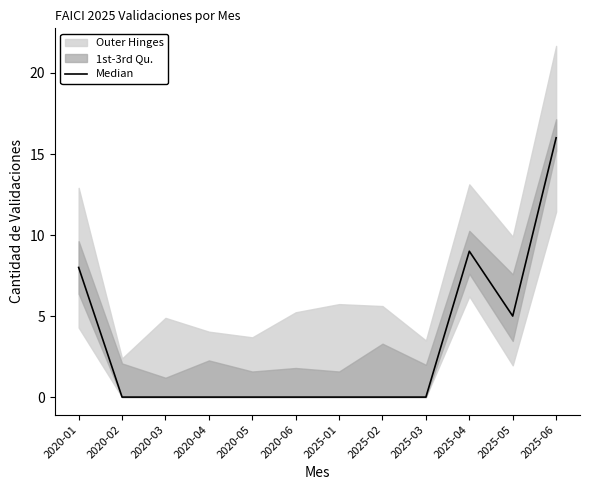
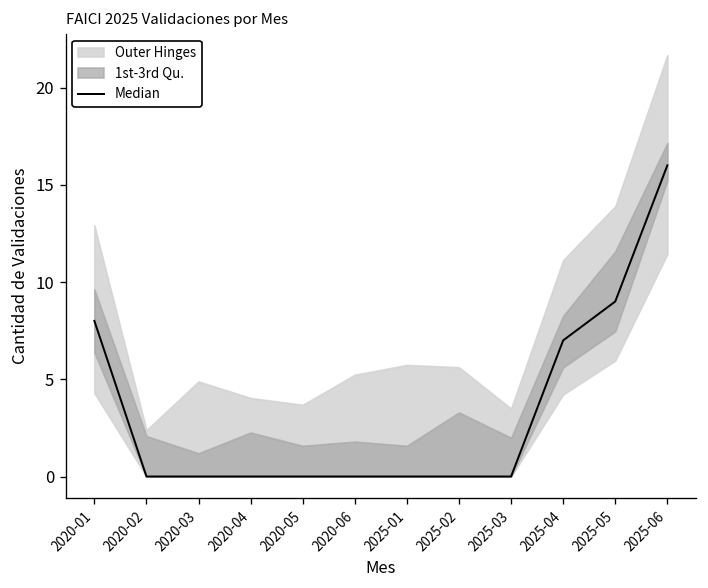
  {
    "Median": {
      "2020-01": 8,
      "2020-02": 0,
      "2020-03": 0,
      "2020-04": 0,
      "2020-05": 0,
      "2020-06": 0,
      "2025-01": 0,
      "2025-02": 0,
      "2025-03": 0,
-     "2025-04": 9,
-     "2025-05": 5,
+     "2025-04": 7,
+     "2025-05": 9,
      "2025-06": 16
    },
    "Outer Hinges": {
      "2020-02": 2.4,
      "2020-03": 5,
      "2020-04": 4,
      "2020-05": 3.7,
      "2020-06": 5.2,
      "2025-01": 5.7,
      "2025-02": 5.6,
      "2025-03": 3.5
    },
    "1st-3rd Qu.": {
      "2020-02": 2,
      "2020-03": 1.2,
      "2020-04": 2.3,
      "2020-05": 1.6,
      "2020-06": 1.8,
      "2025-01": 1.6,
      "2025-02": 3.3,
      "2025-03": 2
    }
  }
